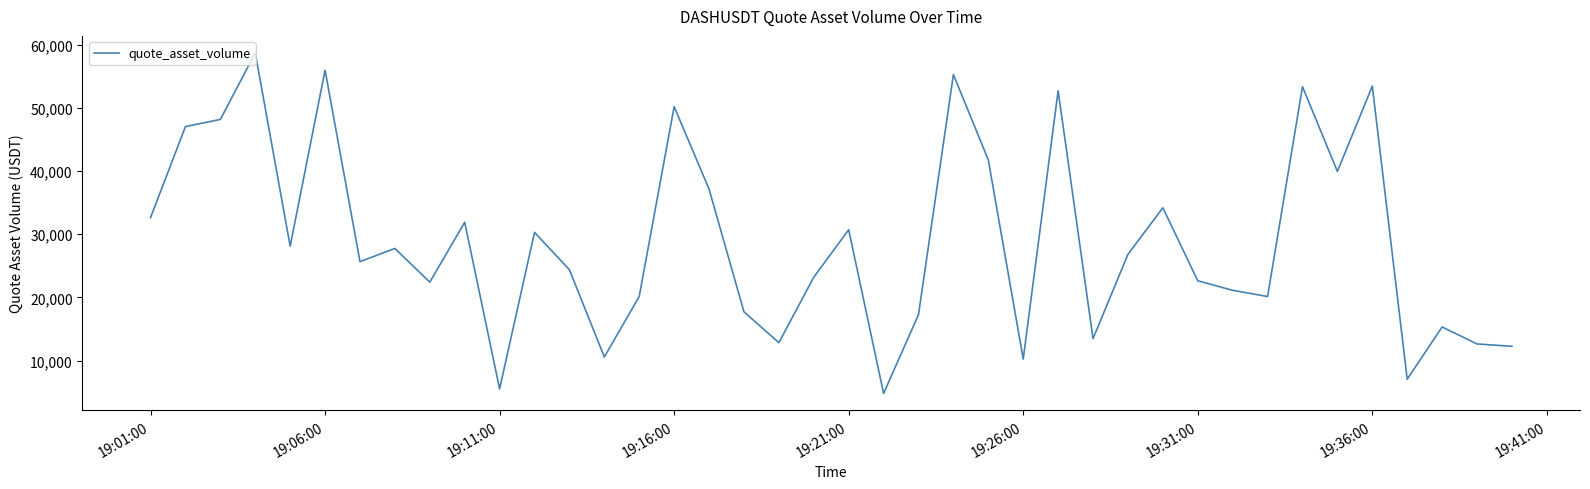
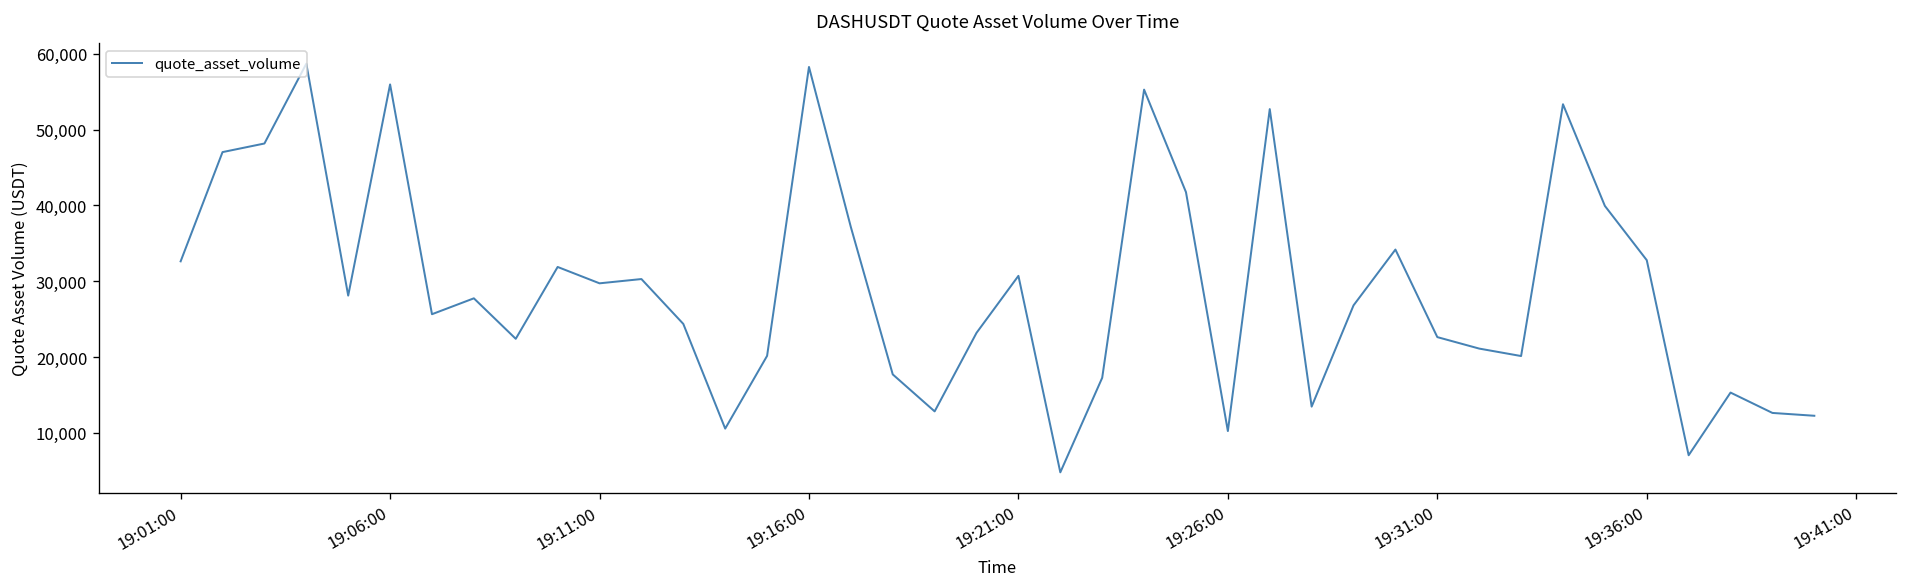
  {
    "19:01:00": "33,000",
    "19:06:00": "56,000",
-   "19:11:00": "6,000",
-   "19:16:00": "50,000",
+   "19:11:00": "30,000",
+   "19:16:00": "58,000",
    "19:21:00": "31,000",
    "19:26:00": "10,000",
    "19:31:00": "23,000",
-   "19:36:00": "53,000"
+   "19:36:00": "33,000"
  }
